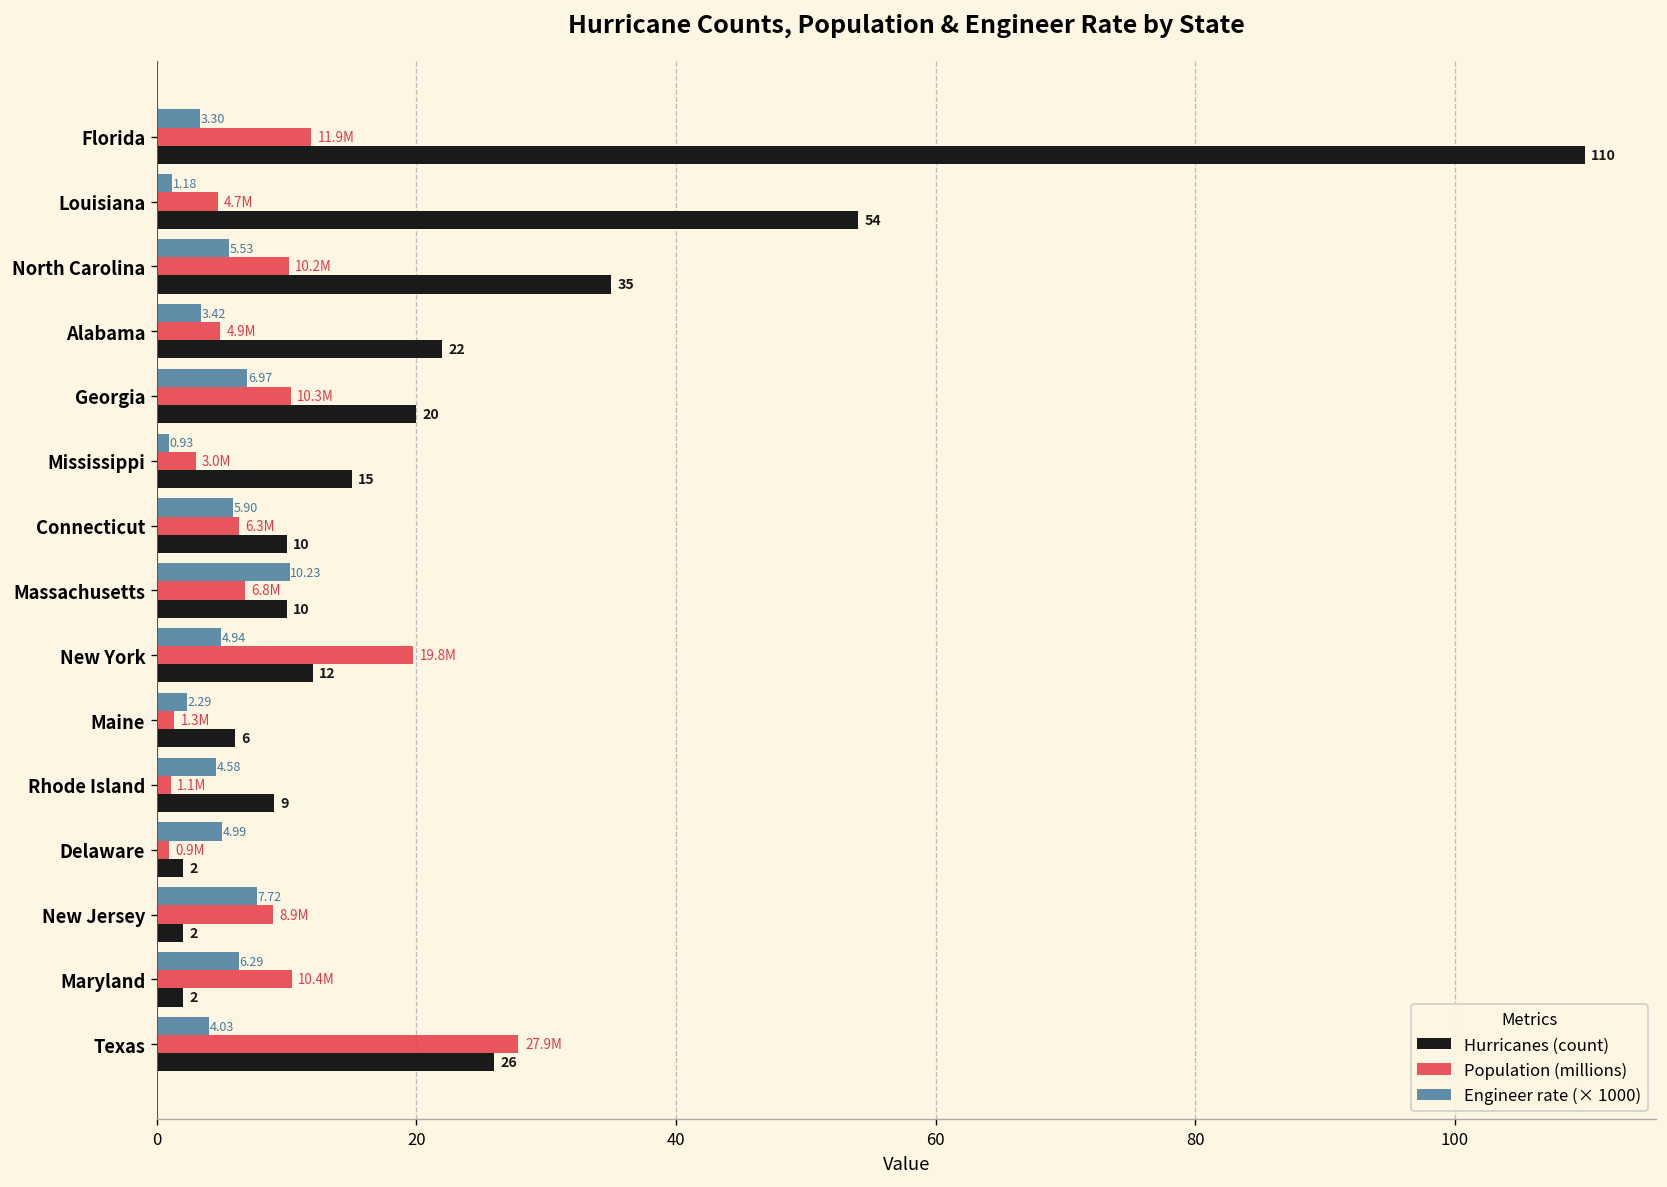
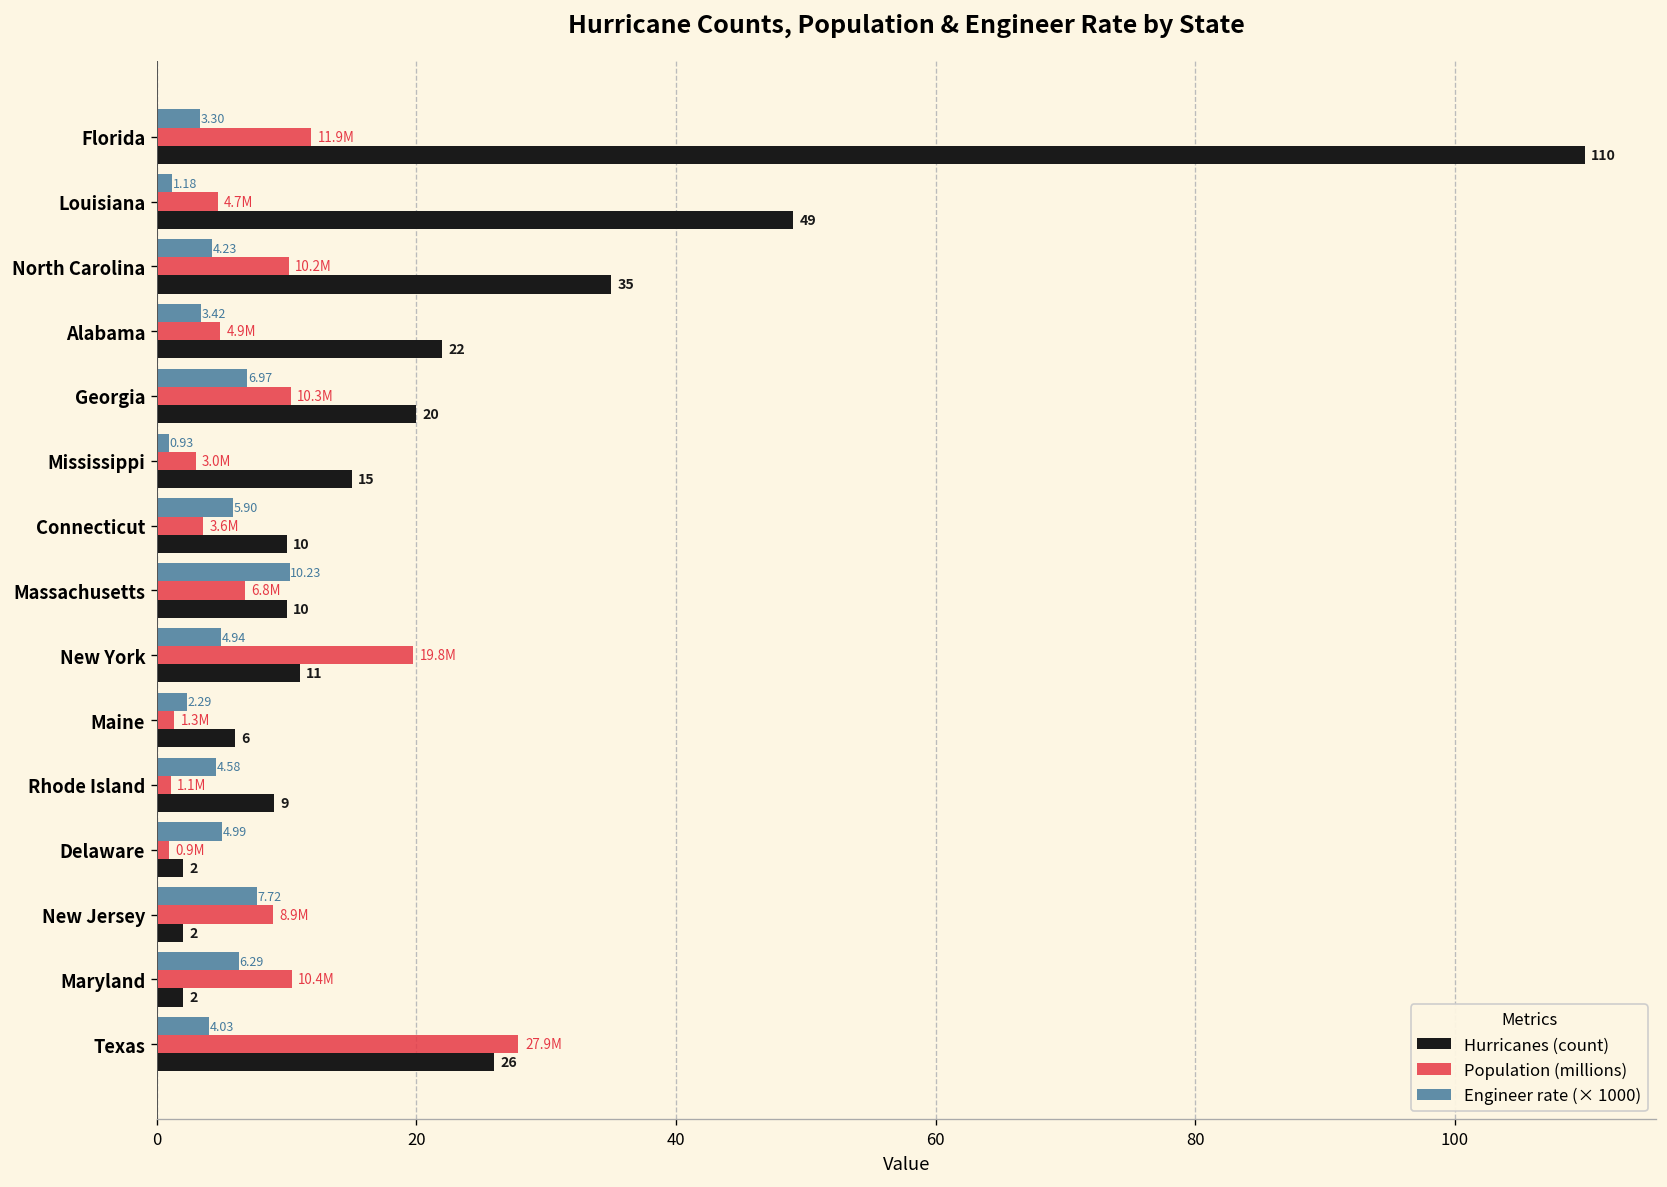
  {
    "Hurricanes (count)": {
      "Florida": "110",
-     "Louisiana": "54",
+     "Louisiana": "49",
      "North Carolina": "35",
      "Alabama": "22",
      "Georgia": "20",
      "Mississippi": "15",
      "Connecticut": "10",
      "Massachusetts": "10",
-     "New York": "12",
+     "New York": "11",
      "Maine": "6",
      "Rhode Island": "9",
      "Delaware": "2",
      "New Jersey": "2",
      "Maryland": "2",
      "Texas": "26"
    },
    "Population (millions)": {
      "Florida": "11.9M",
      "Louisiana": "4.7M",
      "North Carolina": "10.2M",
      "Alabama": "4.9M",
      "Georgia": "10.3M",
      "Mississippi": "3.0M",
-     "Connecticut": "6.3M",
+     "Connecticut": "3.6M",
      "Massachusetts": "6.8M",
      "New York": "19.8M",
      "Maine": "1.3M",
      "Rhode Island": "1.1M",
      "Delaware": "0.9M",
      "New Jersey": "8.9M",
      "Maryland": "10.4M",
      "Texas": "27.9M"
    },
    "Engineer rate (× 1000)": {
      "Florida": "3.30",
      "Louisiana": "1.18",
-     "North Carolina": "5.53",
+     "North Carolina": "4.23",
      "Alabama": "3.42",
      "Georgia": "6.97",
      "Mississippi": "0.93",
      "Connecticut": "5.90",
      "Massachusetts": "10.23",
      "New York": "4.94",
      "Maine": "2.29",
      "Rhode Island": "4.58",
      "Delaware": "4.99",
      "New Jersey": "7.72",
      "Maryland": "6.29",
      "Texas": "4.03"
    }
  }
